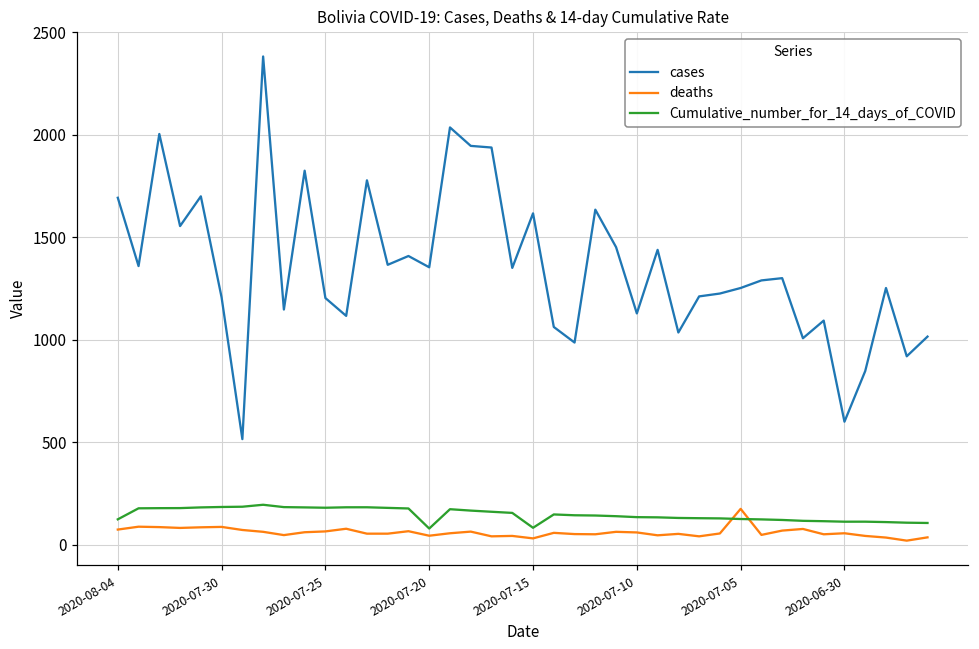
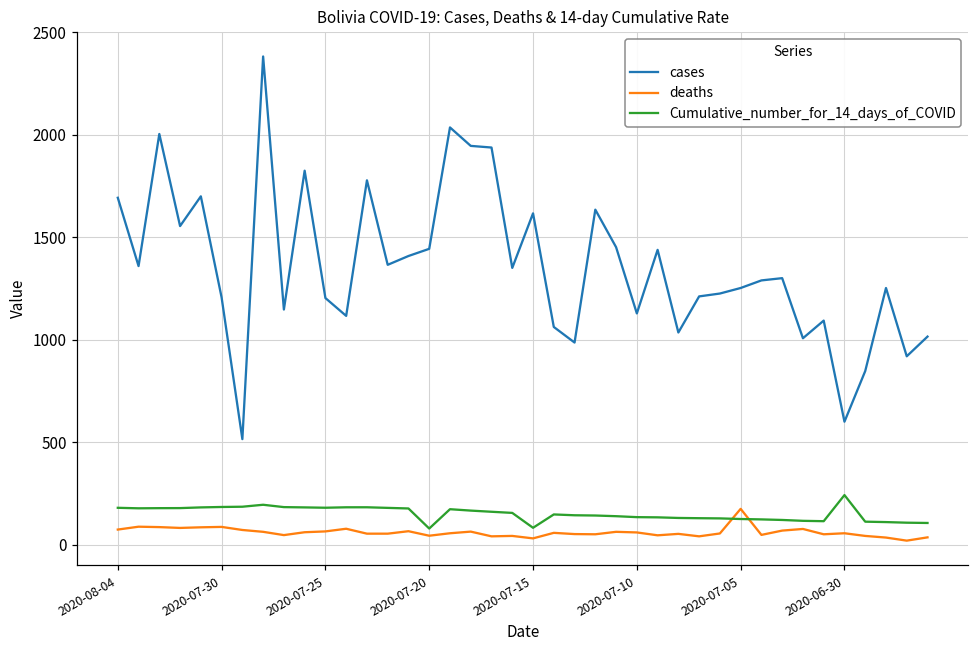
  {
    "cases": {
      "2020-08-04": 1690,
      "2020-07-30": 1210,
      "2020-07-25": 1200,
-     "2020-07-20": 1350,
+     "2020-07-20": 1440,
      "2020-07-15": 1620,
      "2020-07-10": 1130,
      "2020-07-05": 1250,
      "2020-06-30": 600
    },
    "deaths": {
      "2020-08-04": 80,
      "2020-07-30": 90,
      "2020-07-25": 70,
      "2020-07-20": 50,
      "2020-07-15": 30,
      "2020-07-10": 60,
      "2020-07-05": 180,
      "2020-06-30": 60
    },
    "Cumulative_number_for_14_days_of_COVID": {
-     "2020-08-04": 120,
+     "2020-08-04": 180,
      "2020-07-30": 190,
      "2020-07-25": 180,
      "2020-07-20": 80,
      "2020-07-15": 80,
      "2020-07-10": 140,
      "2020-07-05": 130,
-     "2020-06-30": 110
+     "2020-06-30": 240
    }
  }
